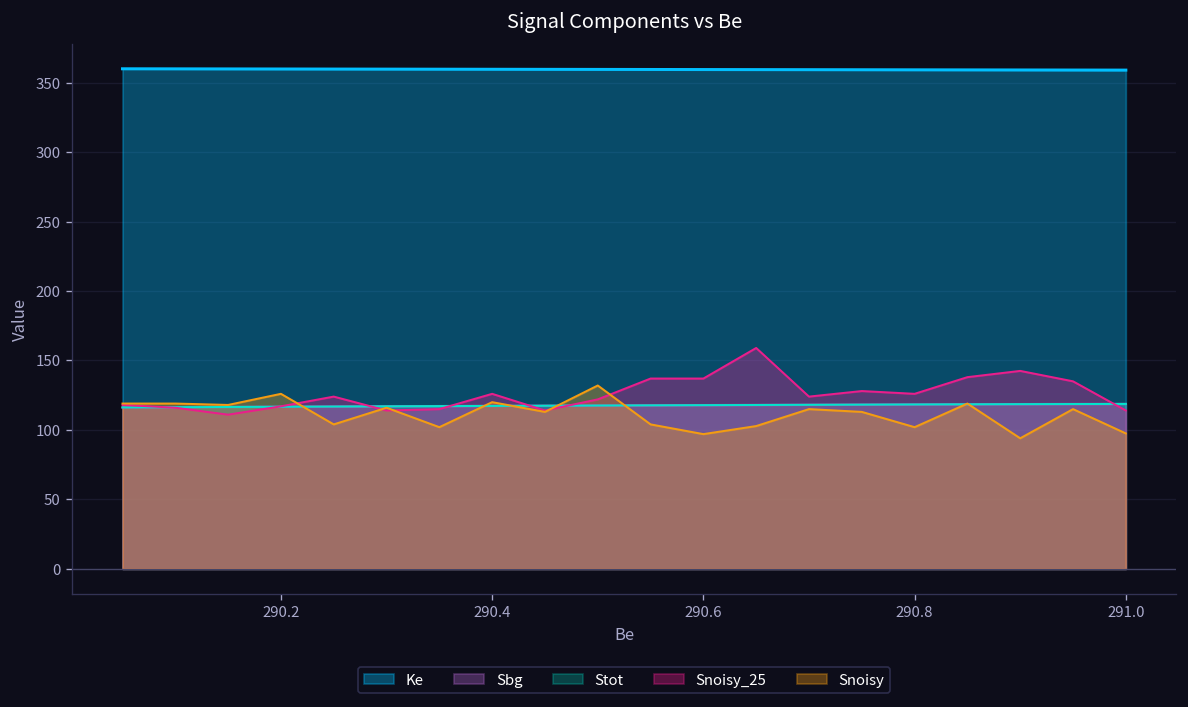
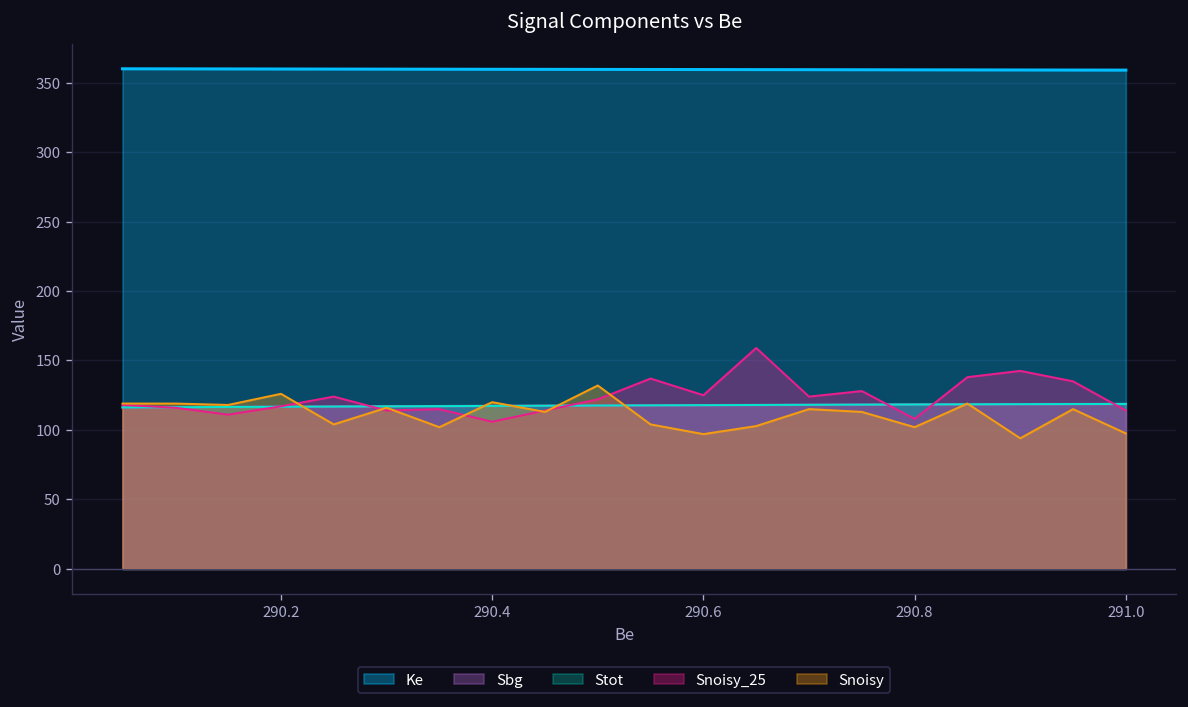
  {
    "Snoisy_25": {
-     "290.4": 126,
-     "290.6": 137,
-     "290.8": 126,
+     "290.4": 106,
+     "290.6": 125,
+     "290.8": 108,
      "291.0": 114
    },
    "Snoisy": {
      "290.2": 126,
      "290.4": 120,
      "290.6": 97,
      "290.8": 102,
      "291.0": 98
    }
  }
